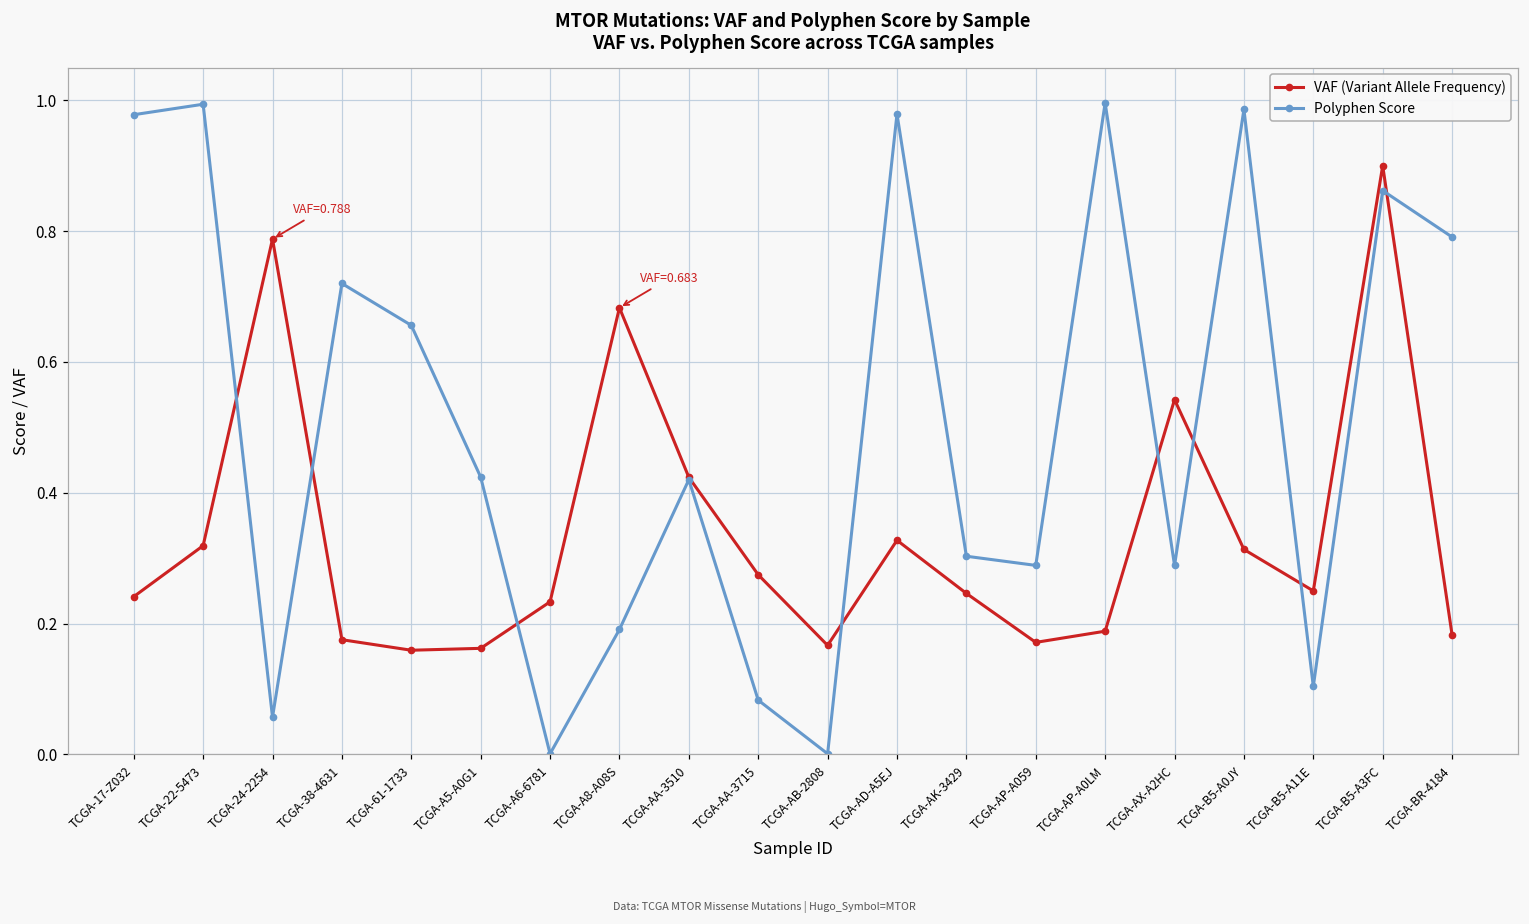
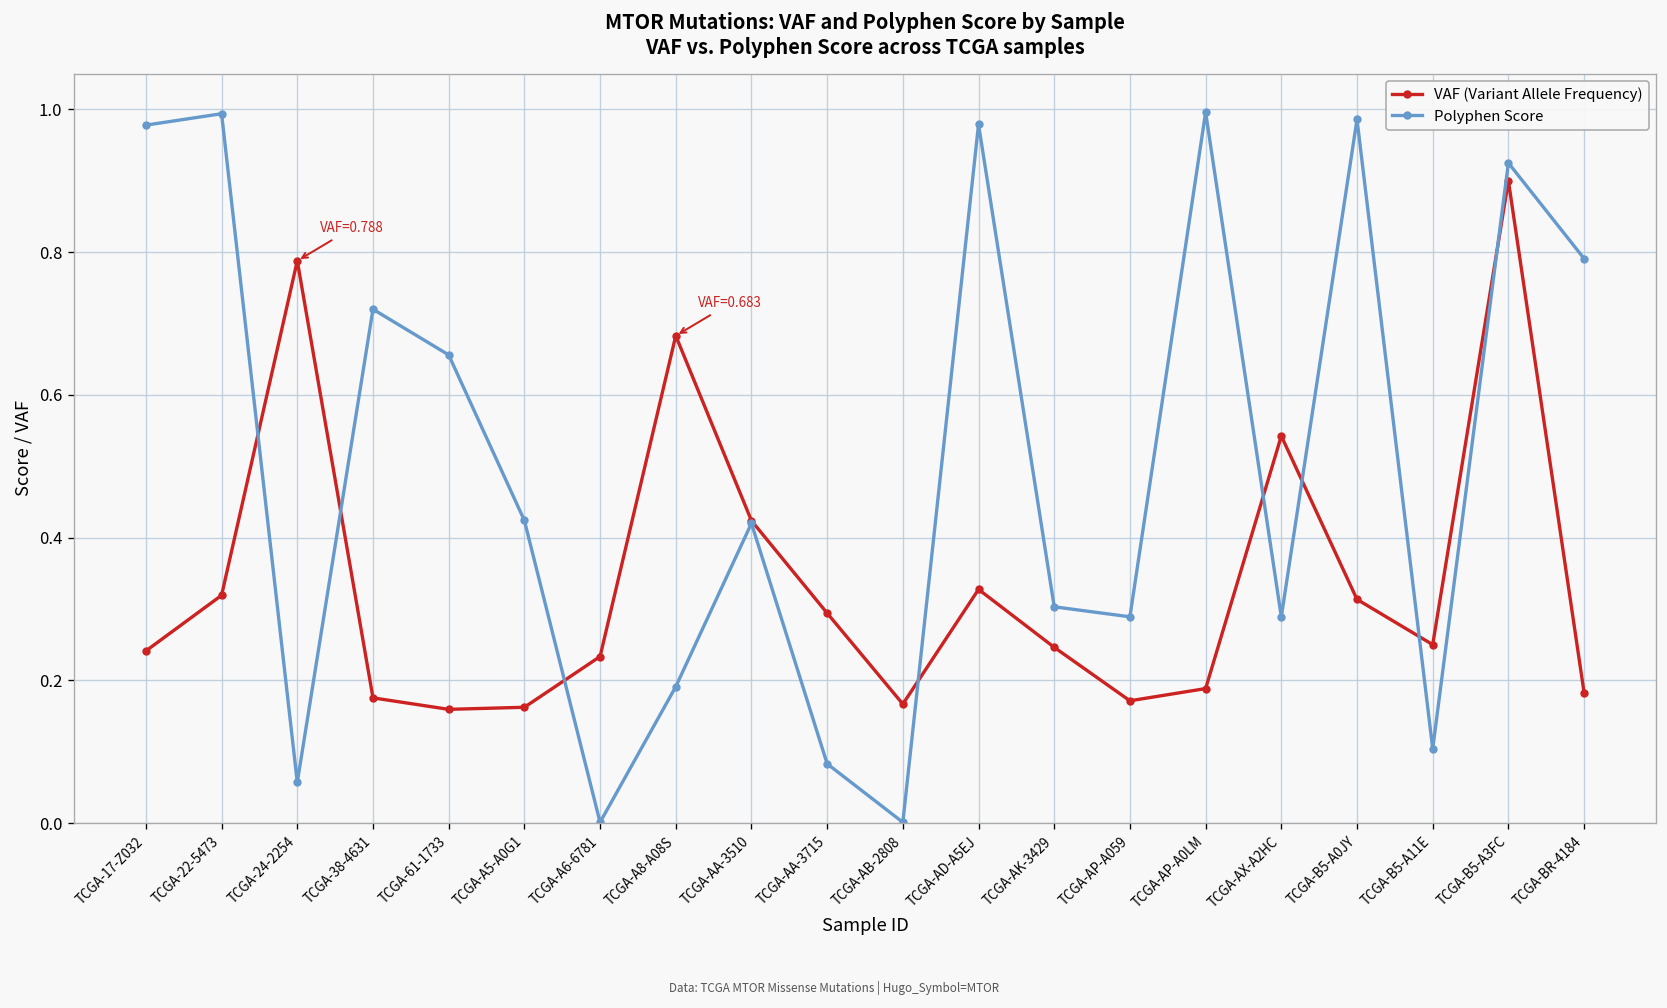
  {
    "VAF (Variant Allele Frequency)": {
      "TCGA-17-Z032": 0.24,
      "TCGA-22-5473": 0.32,
      "TCGA-38-4631": 0.18,
      "TCGA-61-1733": 0.16,
      "TCGA-A5-A0G1": 0.16,
      "TCGA-A6-6781": 0.23,
-     "TCGA-AA-3715": 0.27,
+     "TCGA-AA-3715": 0.29,
      "TCGA-AB-2808": 0.17,
      "TCGA-AD-A5EJ": 0.33,
      "TCGA-AK-3429": 0.25,
      "TCGA-AP-A059": 0.17,
      "TCGA-AP-A0LM": 0.19,
      "TCGA-AX-A2HC": 0.54,
      "TCGA-B5-A0JY": 0.31,
      "TCGA-B5-A11E": 0.25,
      "TCGA-B5-A3FC": 0.90,
      "TCGA-BR-4184": 0.18
    },
    "Polyphen Score": {
      "TCGA-17-Z032": 0.98,
      "TCGA-22-5473": 0.99,
      "TCGA-24-2254": 0.06,
      "TCGA-38-4631": 0.72,
      "TCGA-61-1733": 0.66,
      "TCGA-A5-A0G1": 0.42,
      "TCGA-A6-6781": 0.00,
      "TCGA-A8-A08S": 0.19,
      "TCGA-AA-3715": 0.08,
      "TCGA-AB-2808": 0.00,
      "TCGA-AD-A5EJ": 0.98,
      "TCGA-AK-3429": 0.30,
      "TCGA-AP-A059": 0.29,
      "TCGA-AP-A0LM": 1.00,
      "TCGA-AX-A2HC": 0.29,
      "TCGA-B5-A0JY": 0.99,
      "TCGA-B5-A11E": 0.10,
-     "TCGA-B5-A3FC": 0.86,
+     "TCGA-B5-A3FC": 0.93,
      "TCGA-BR-4184": 0.79
    }
  }
